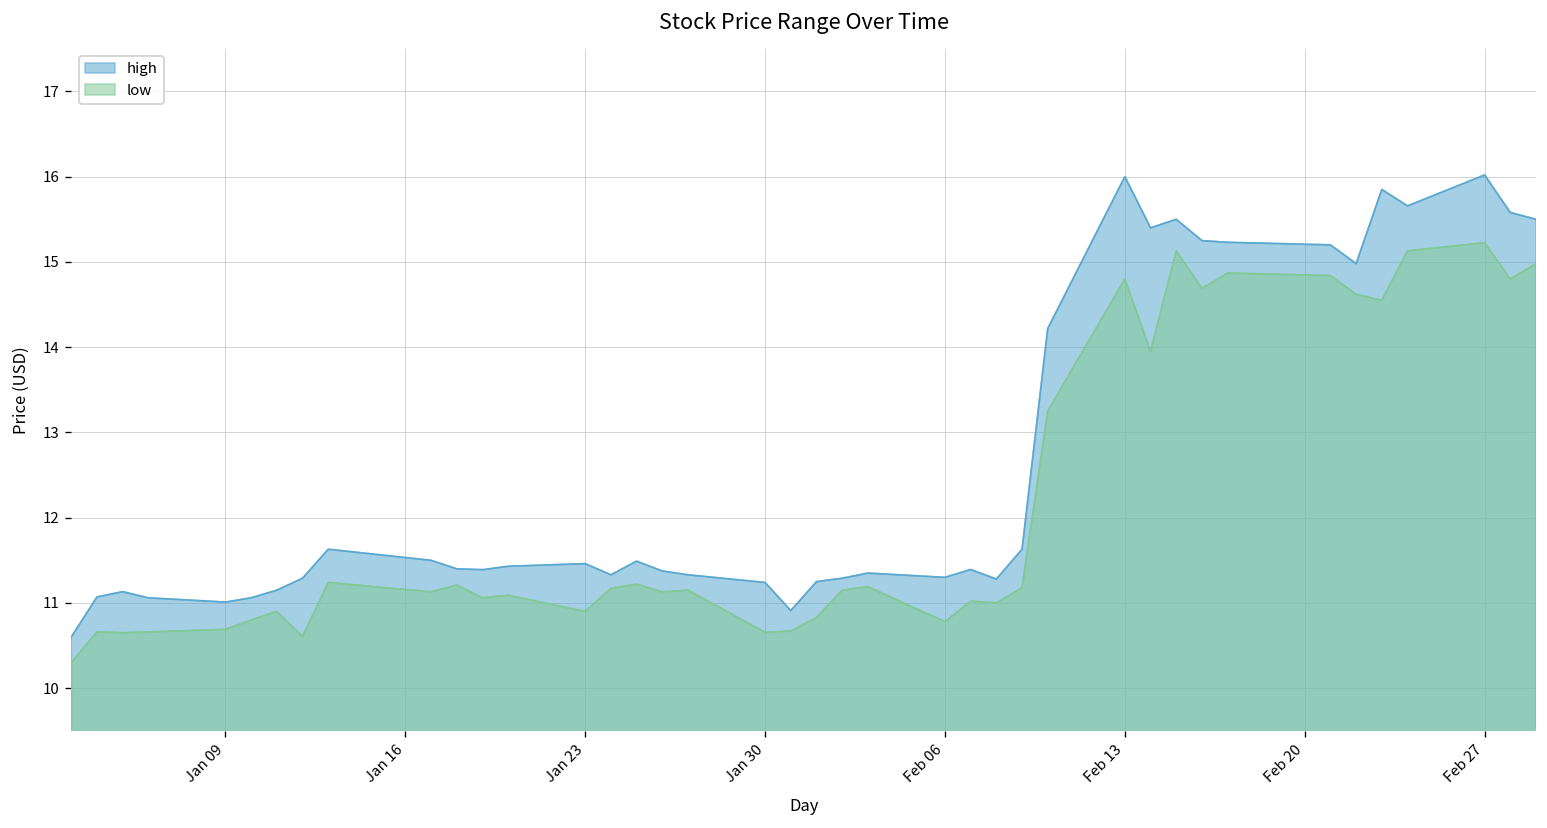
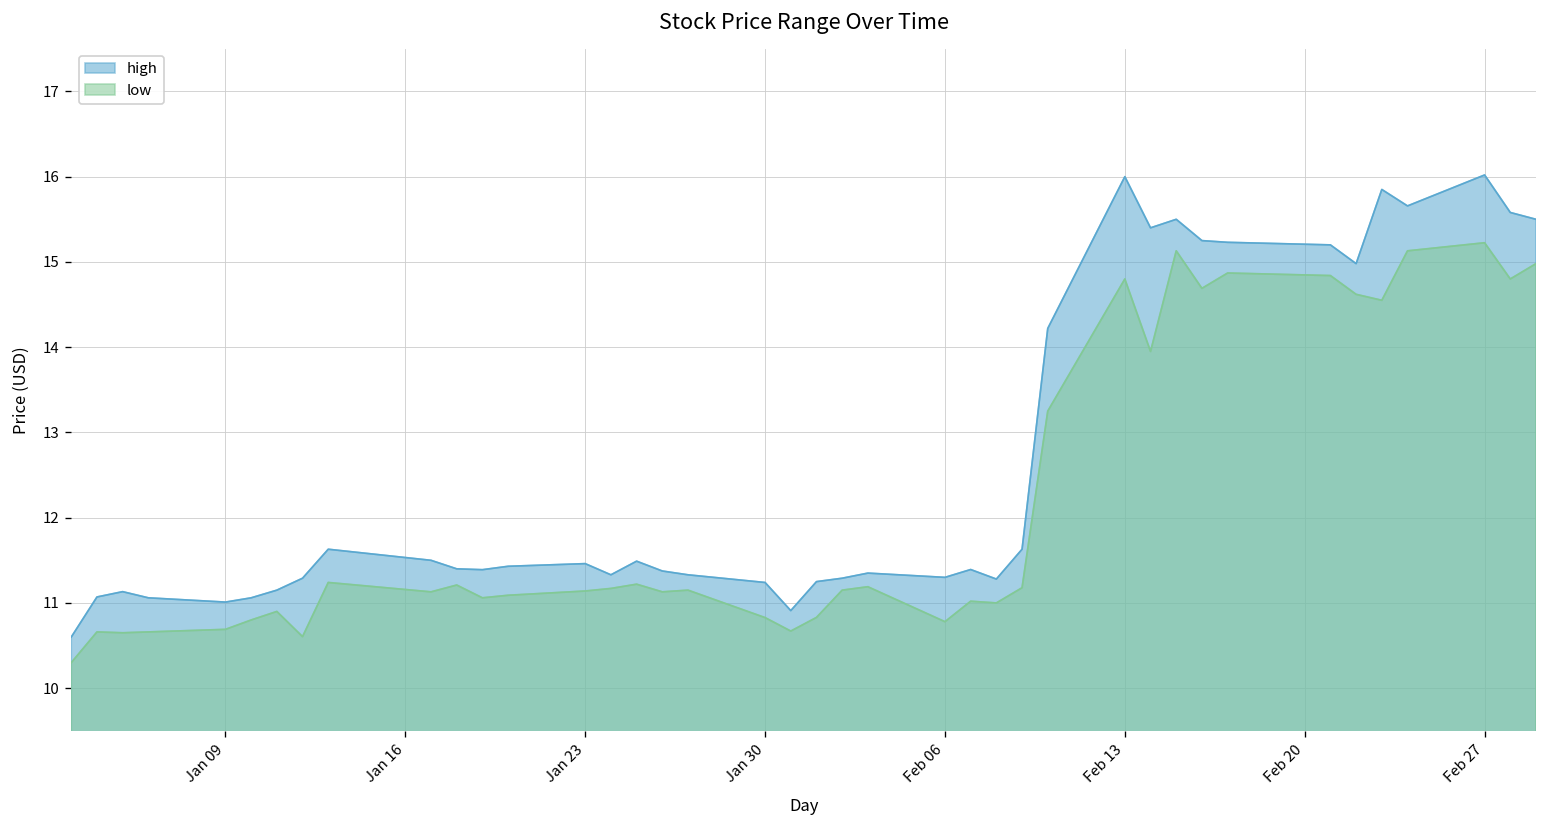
  {
    "high": {
      "Jan 09": 11.0,
      "Jan 23": 11.5,
      "Jan 30": 11.2,
      "Feb 06": 11.3,
      "Feb 13": 16.0,
      "Feb 27": 16.0
    },
    "low": {
      "Jan 09": 10.7,
-     "Jan 23": 10.9,
-     "Jan 30": 10.7,
+     "Jan 23": 11.1,
+     "Jan 30": 10.8,
      "Feb 06": 10.8,
      "Feb 13": 14.8,
      "Feb 27": 15.2
    }
  }
